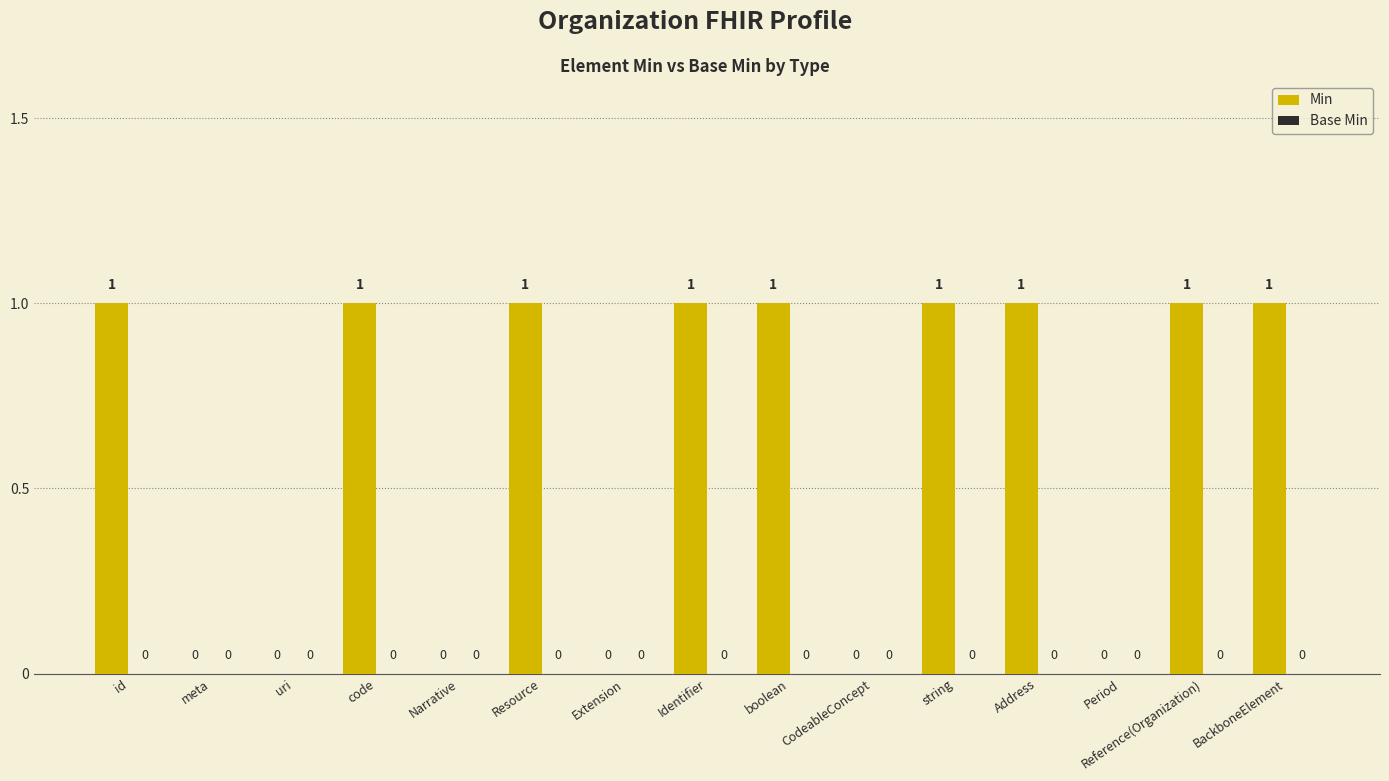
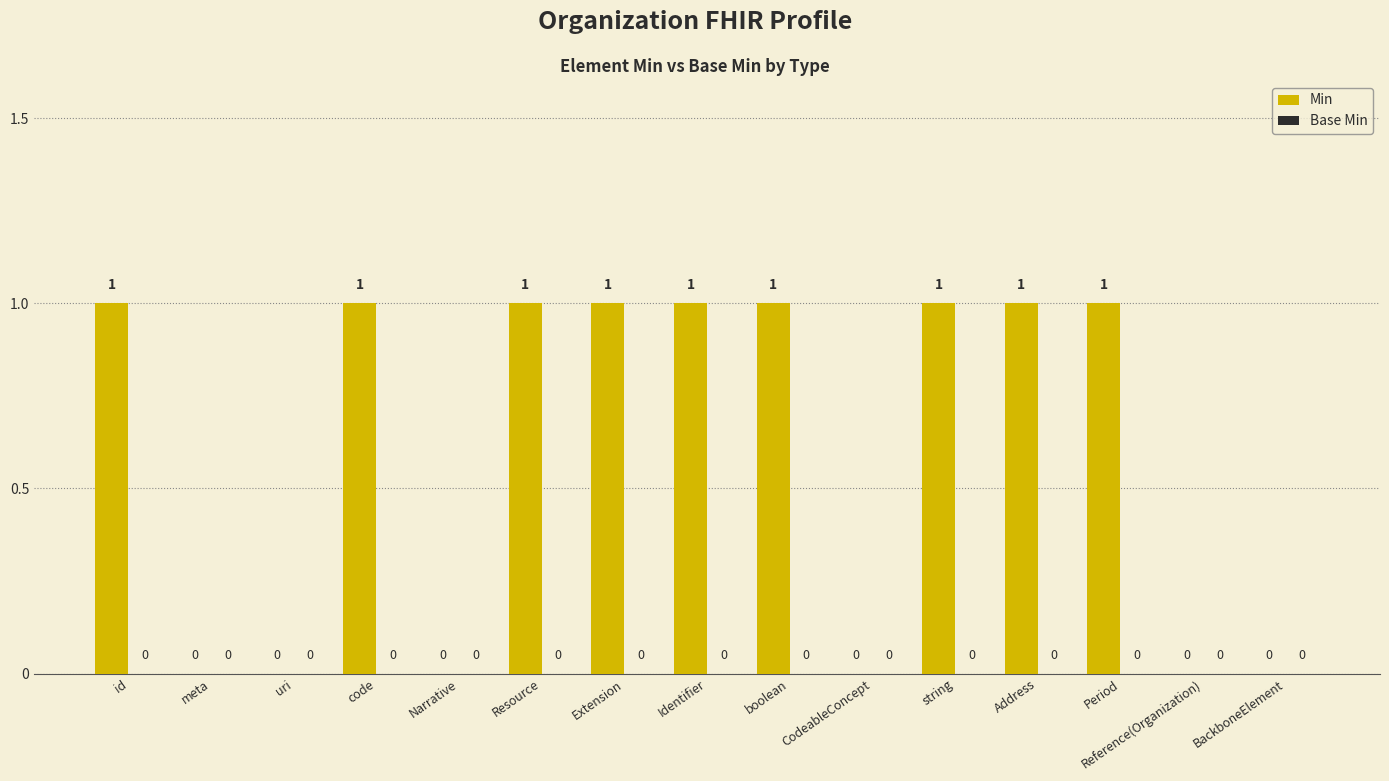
  {
    "Min": {
      "id": 1,
      "meta": 0,
      "uri": 0,
      "code": 1,
      "Narrative": 0,
      "Resource": 1,
-     "Extension": 0,
+     "Extension": 1,
      "Identifier": 1,
      "boolean": 1,
      "CodeableConcept": 0,
      "string": 1,
      "Address": 1,
-     "Period": 0,
-     "Reference(Organization)": 1,
-     "BackboneElement": 1
+     "Period": 1,
+     "Reference(Organization)": 0,
+     "BackboneElement": 0
    },
    "Base Min": {
      "id": 0,
      "meta": 0,
      "uri": 0,
      "code": 0,
      "Narrative": 0,
      "Resource": 0,
      "Extension": 0,
      "Identifier": 0,
      "boolean": 0,
      "CodeableConcept": 0,
      "string": 0,
      "Address": 0,
      "Period": 0,
      "Reference(Organization)": 0,
      "BackboneElement": 0
    }
  }
